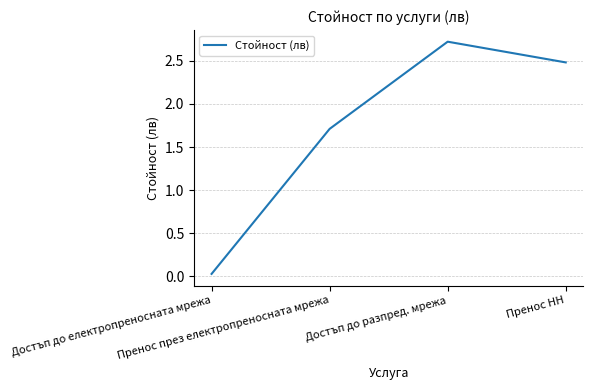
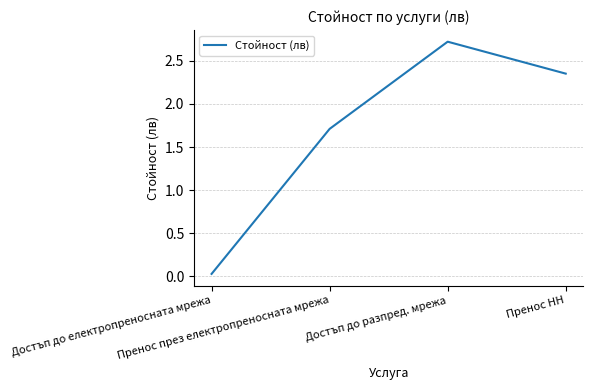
  {
    "Достъп до електропреносната мрежа": 0.0,
    "Пренос през електропреносната мрежа": 1.7,
    "Достъп до разпред. мрежа": 2.7,
-   "Пренос НН": 2.5
+   "Пренос НН": 2.4
  }
